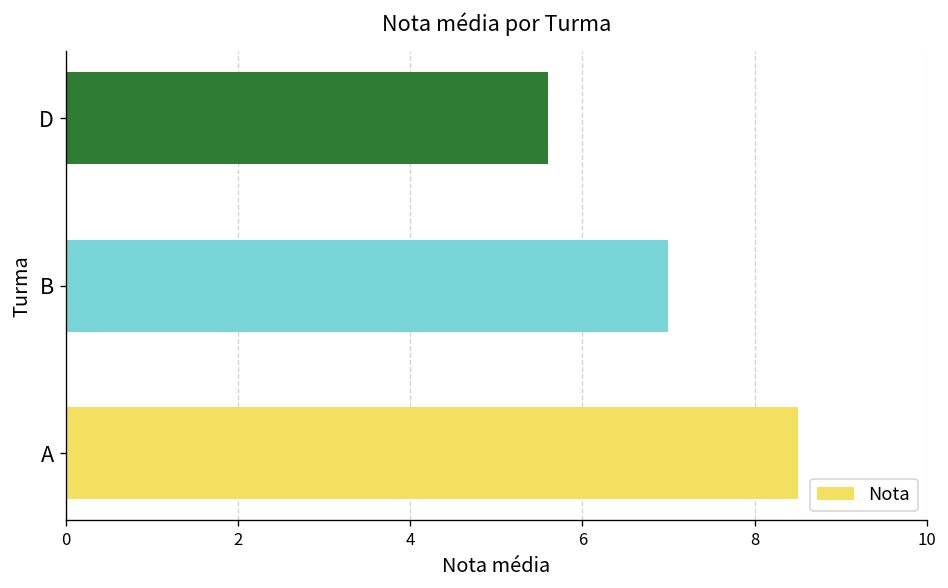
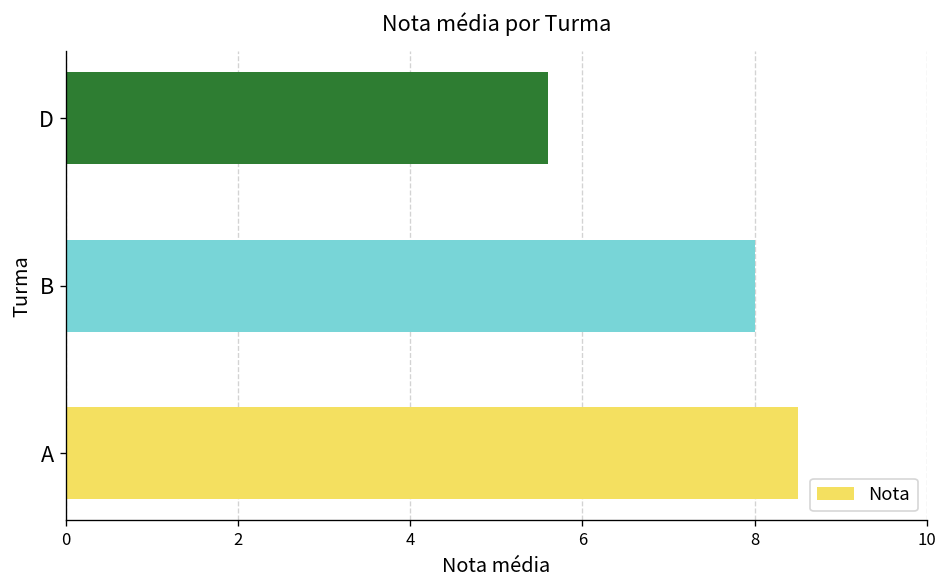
  {
    "D": 5.6,
-   "B": 7,
+   "B": 8,
    "A": 8.5
  }
